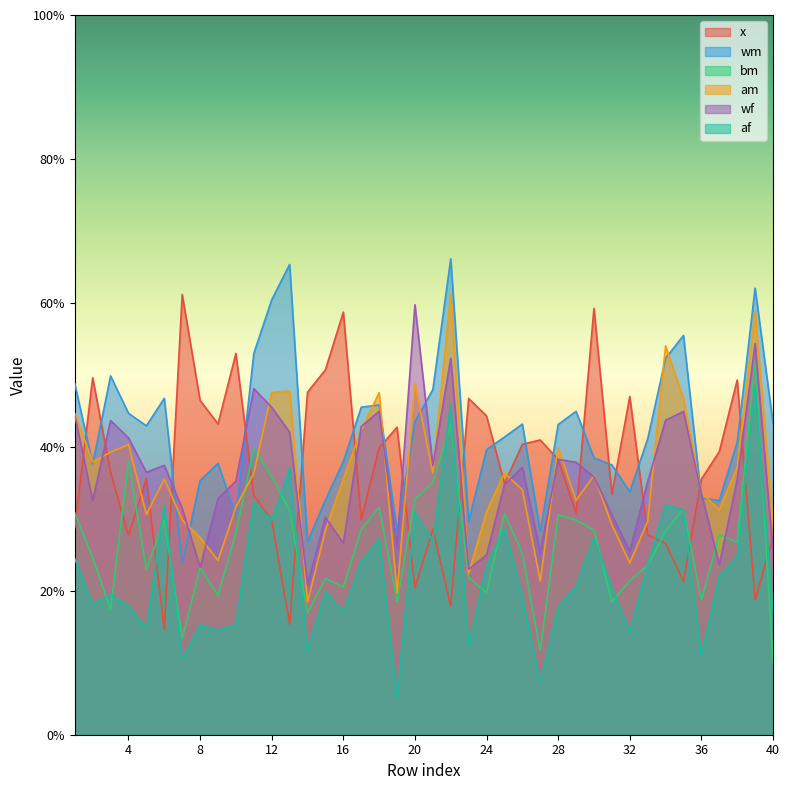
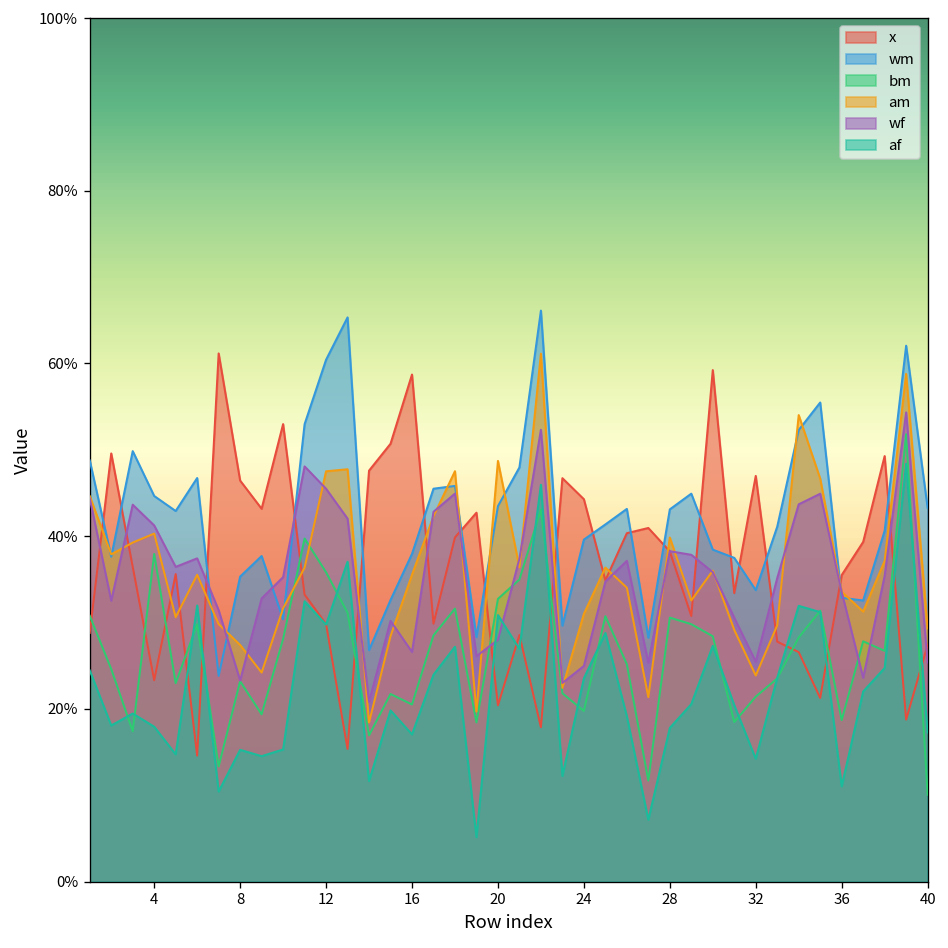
  {
    "x": {
-     "4": "28%",
+     "4": "23%",
      "8": "46%",
      "16": "59%",
      "20": "20%",
      "24": "44%",
      "32": "47%",
      "36": "35%",
      "40": "27%"
    },
    "wm": {
      "4": "45%",
      "8": "35%",
      "12": "60%",
      "16": "38%",
      "20": "43%",
      "24": "40%",
      "28": "43%",
      "32": "34%",
      "36": "33%",
      "40": "43%"
    },
    "am": {
      "4": "40%",
      "8": "27%",
      "12": "48%",
      "16": "36%",
      "20": "49%",
      "24": "31%",
      "28": "40%",
      "32": "24%",
      "40": "29%"
    },
    "wf": {
      "4": "41%",
      "12": "45%",
      "16": "27%",
-     "20": "60%",
+     "20": "28%",
      "24": "25%",
      "32": "25%",
      "40": "25%"
    }
  }
